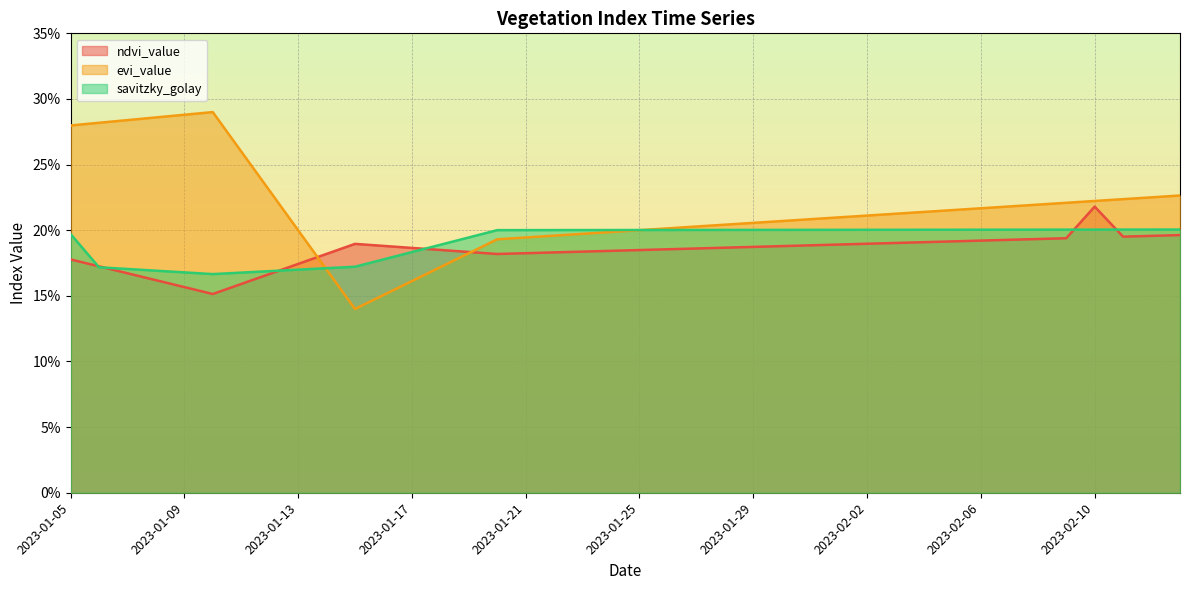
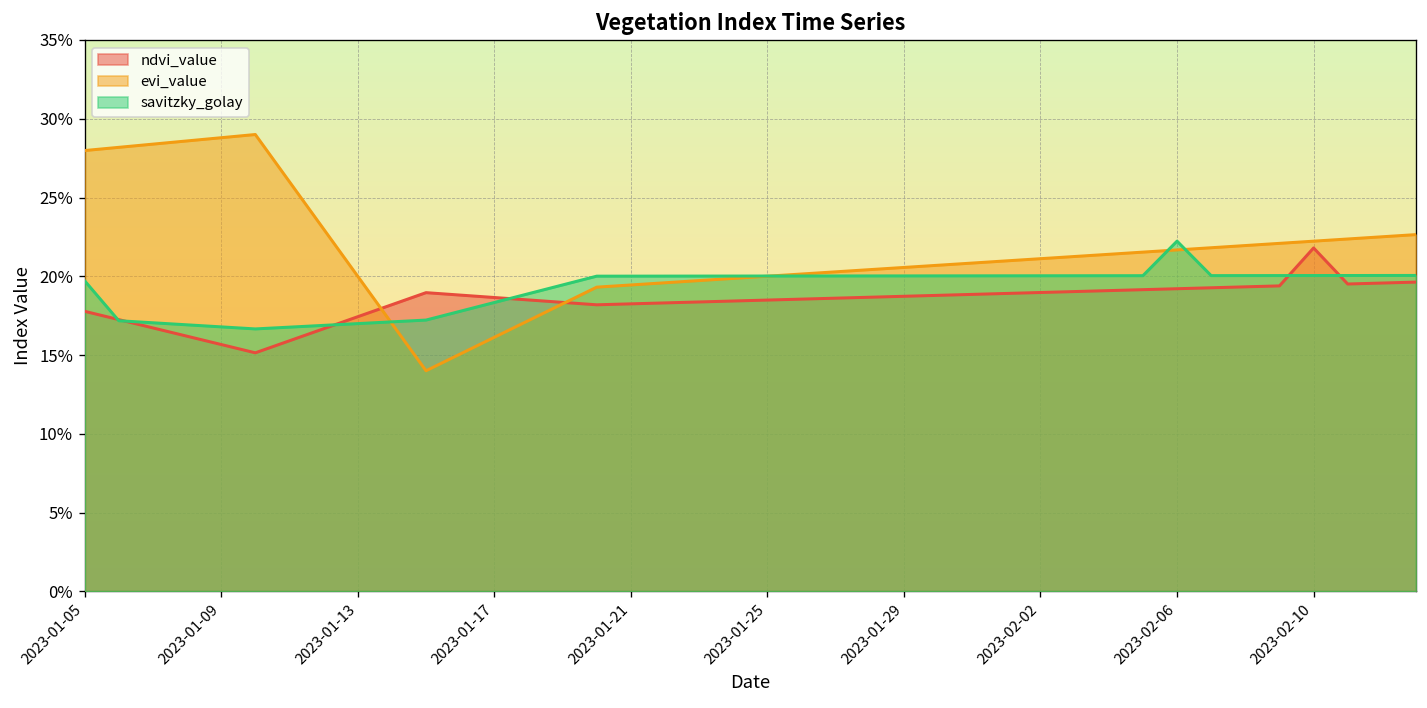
  {
    "ndvi_value": {
      "2023-01-05": "17.8%",
      "2023-01-09": "15.7%",
      "2023-01-13": "17.4%",
      "2023-01-17": "18.7%",
      "2023-01-21": "18.2%",
      "2023-01-25": "18.5%",
      "2023-01-29": "18.7%",
      "2023-02-02": "19.0%",
      "2023-02-06": "19.2%",
      "2023-02-10": "21.8%"
    },
    "evi_value": {
      "2023-01-05": "28.0%",
      "2023-01-09": "28.8%",
      "2023-01-13": "20.0%",
      "2023-01-17": "16.1%",
      "2023-01-21": "19.4%",
      "2023-01-29": "20.6%",
      "2023-02-02": "21.1%",
      "2023-02-06": "21.7%",
      "2023-02-10": "22.2%"
    },
    "savitzky_golay": {
      "2023-01-05": "19.7%",
      "2023-01-09": "16.8%",
      "2023-01-13": "17.0%",
      "2023-01-17": "18.3%",
      "2023-01-21": "20.0%",
      "2023-01-29": "20.0%",
      "2023-02-02": "20.0%",
-     "2023-02-06": "20.0%",
+     "2023-02-06": "22.2%",
      "2023-02-10": "20.0%"
    }
  }
